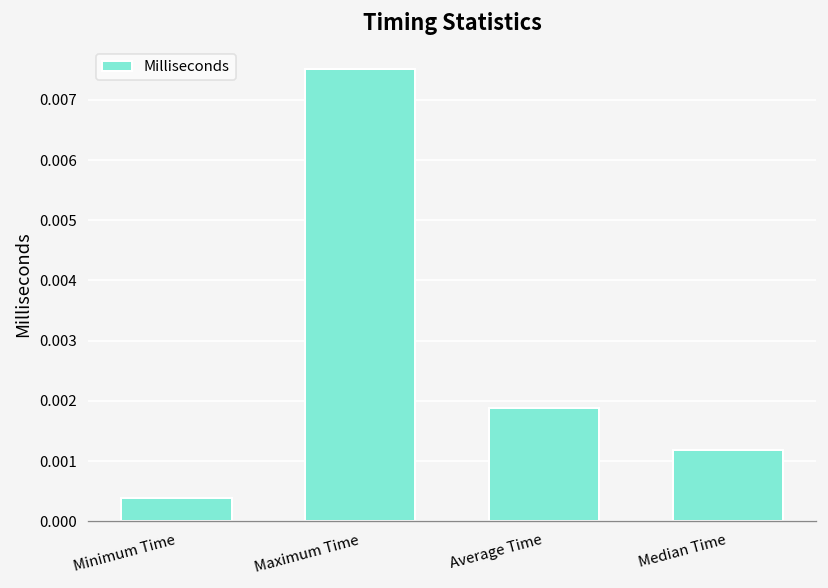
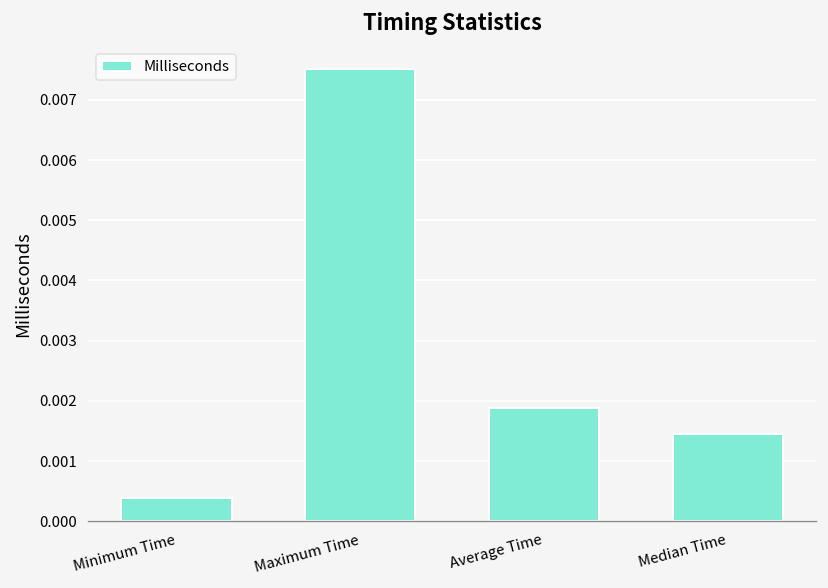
  {
    "Minimum Time": 0.0004,
    "Maximum Time": 0.0075,
    "Average Time": 0.0019,
-   "Median Time": 0.0012
+   "Median Time": 0.0015
  }
